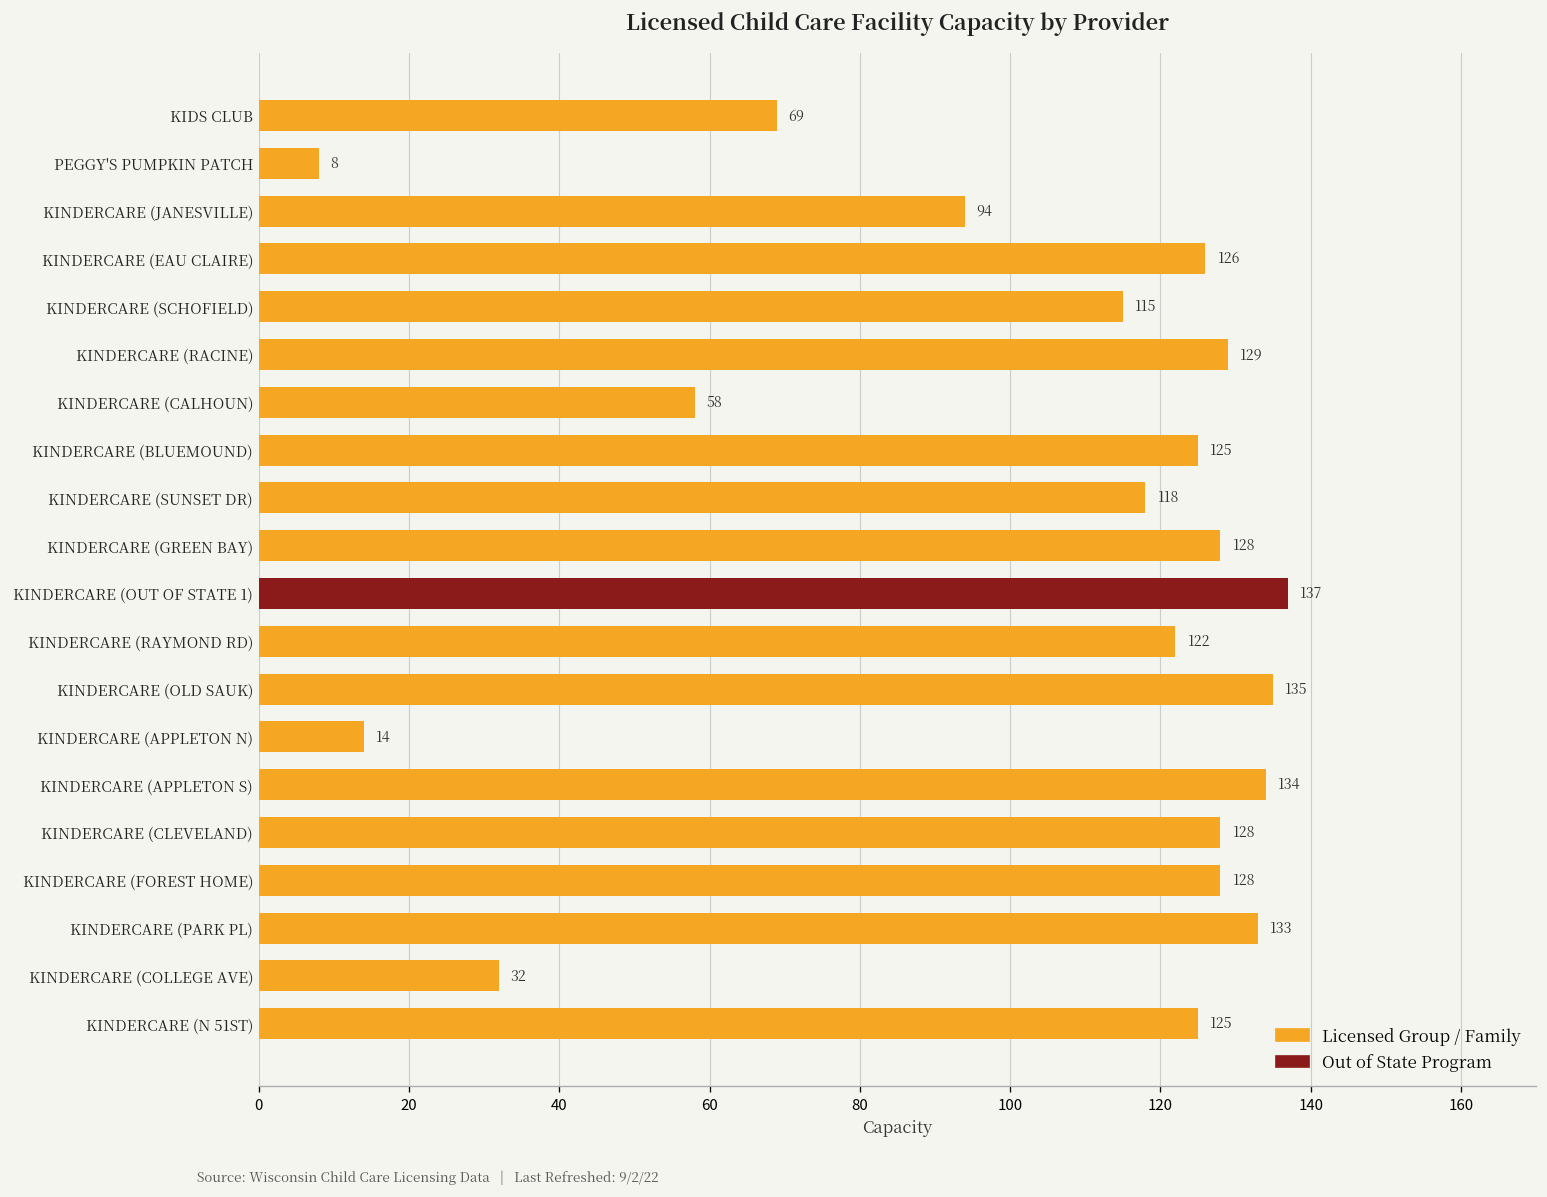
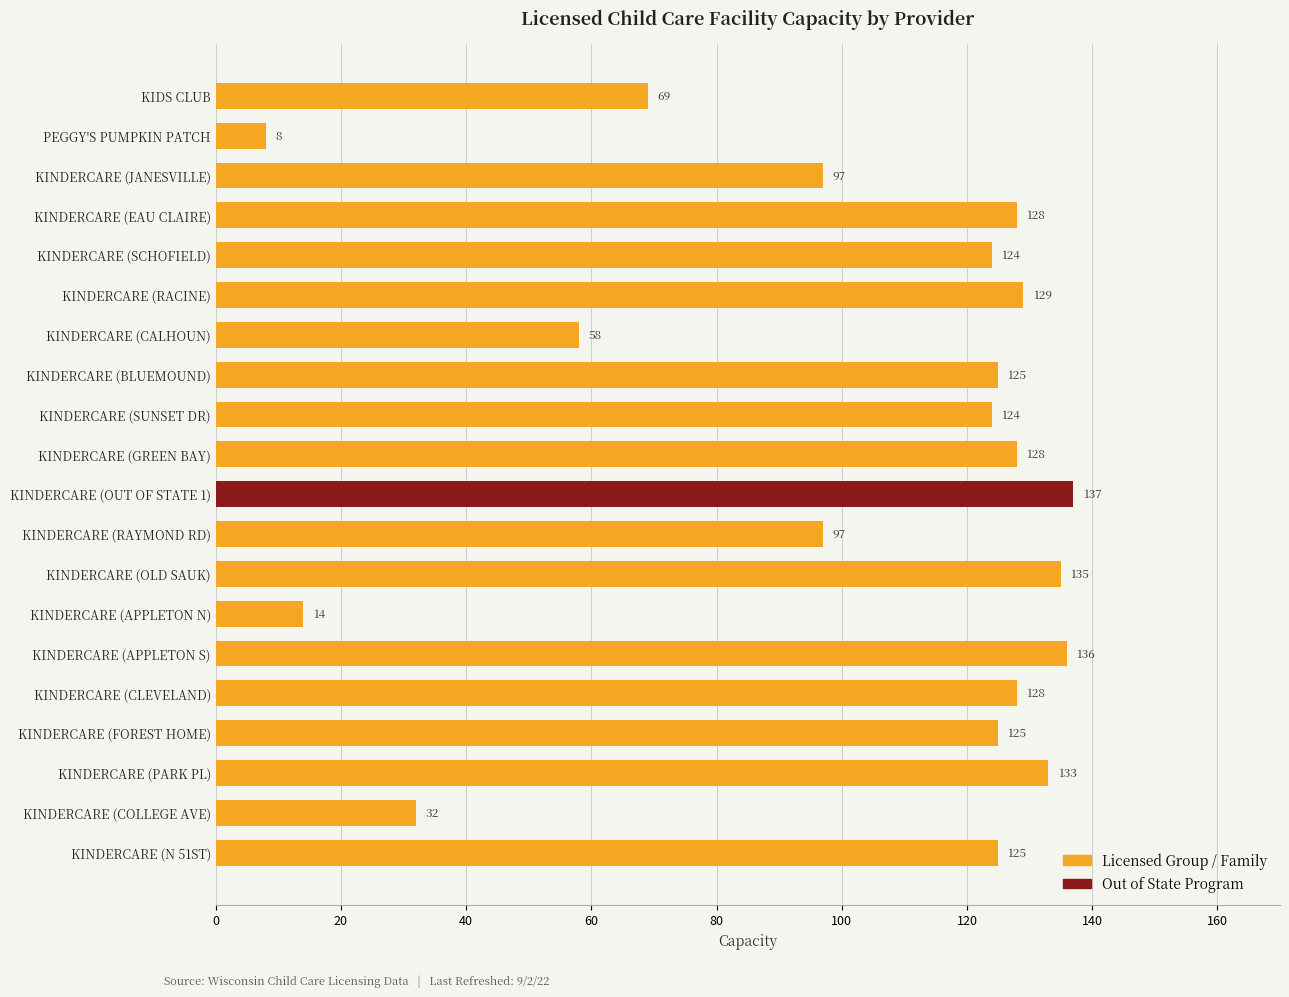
  {
    "KIDS CLUB": 69,
    "PEGGY'S PUMPKIN PATCH": 8,
-   "KINDERCARE (JANESVILLE)": 94,
-   "KINDERCARE (EAU CLAIRE)": 126,
-   "KINDERCARE (SCHOFIELD)": 115,
+   "KINDERCARE (JANESVILLE)": 97,
+   "KINDERCARE (EAU CLAIRE)": 128,
+   "KINDERCARE (SCHOFIELD)": 124,
    "KINDERCARE (RACINE)": 129,
    "KINDERCARE (CALHOUN)": 58,
    "KINDERCARE (BLUEMOUND)": 125,
-   "KINDERCARE (SUNSET DR)": 118,
+   "KINDERCARE (SUNSET DR)": 124,
    "KINDERCARE (GREEN BAY)": 128,
    "KINDERCARE (OUT OF STATE 1)": 137,
-   "KINDERCARE (RAYMOND RD)": 122,
+   "KINDERCARE (RAYMOND RD)": 97,
    "KINDERCARE (OLD SAUK)": 135,
    "KINDERCARE (APPLETON N)": 14,
-   "KINDERCARE (APPLETON S)": 134,
+   "KINDERCARE (APPLETON S)": 136,
    "KINDERCARE (CLEVELAND)": 128,
-   "KINDERCARE (FOREST HOME)": 128,
+   "KINDERCARE (FOREST HOME)": 125,
    "KINDERCARE (PARK PL)": 133,
    "KINDERCARE (COLLEGE AVE)": 32,
    "KINDERCARE (N 51ST)": 125
  }
